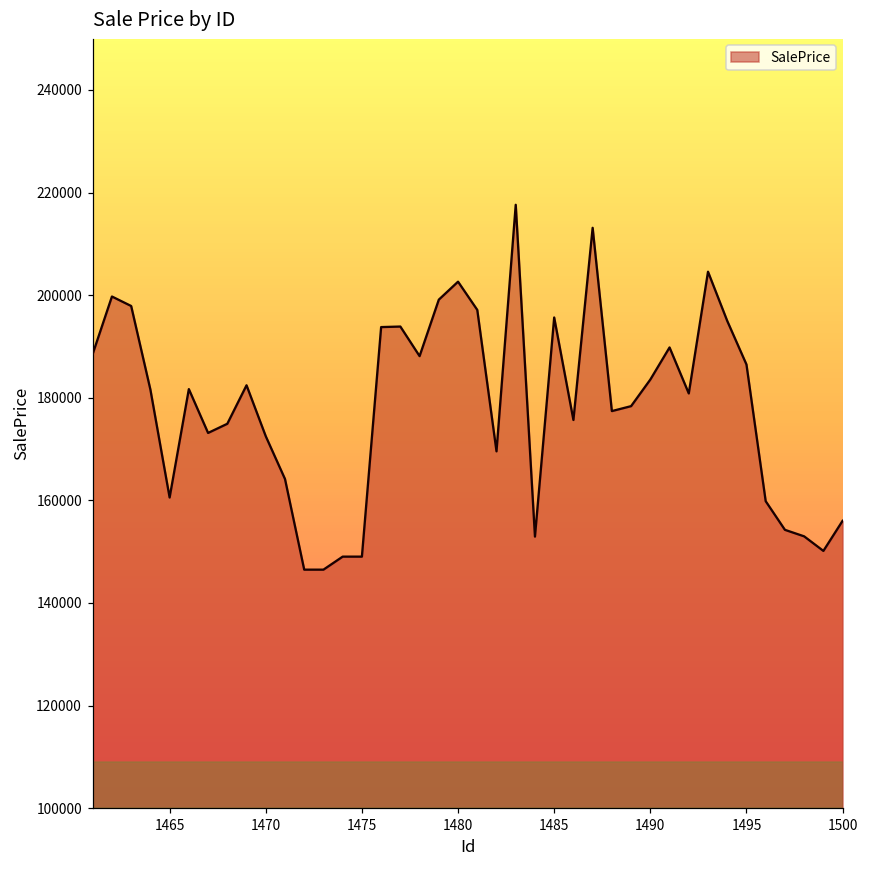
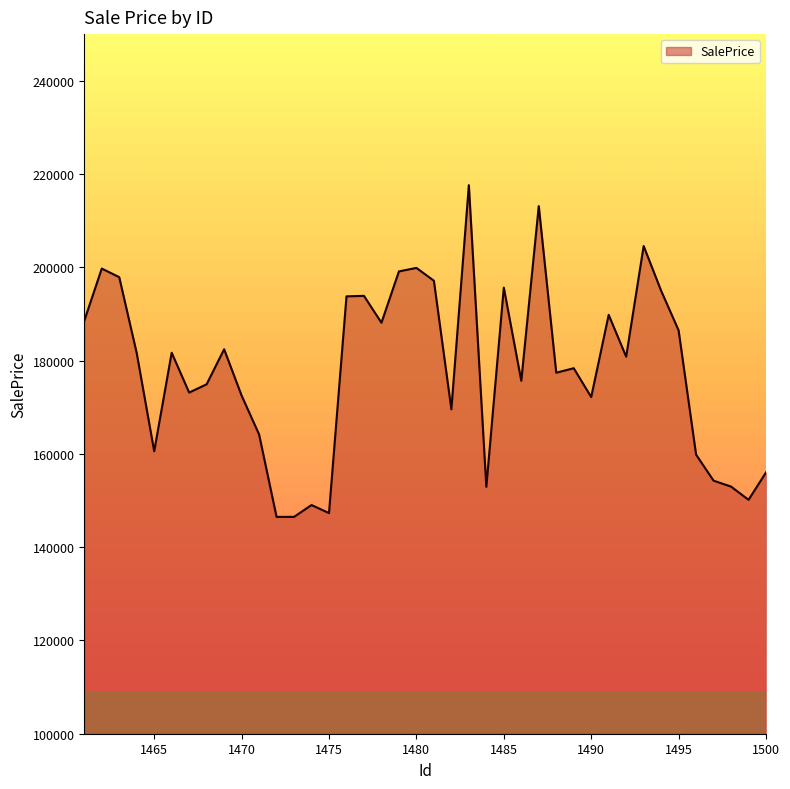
  {
    "1465": 161000,
    "1470": 173000,
-   "1475": 149000,
-   "1480": 203000,
+   "1475": 147000,
+   "1480": 200000,
    "1485": 196000,
-   "1490": 184000,
+   "1490": 172000,
    "1495": 186000,
    "1500": 156000
  }
